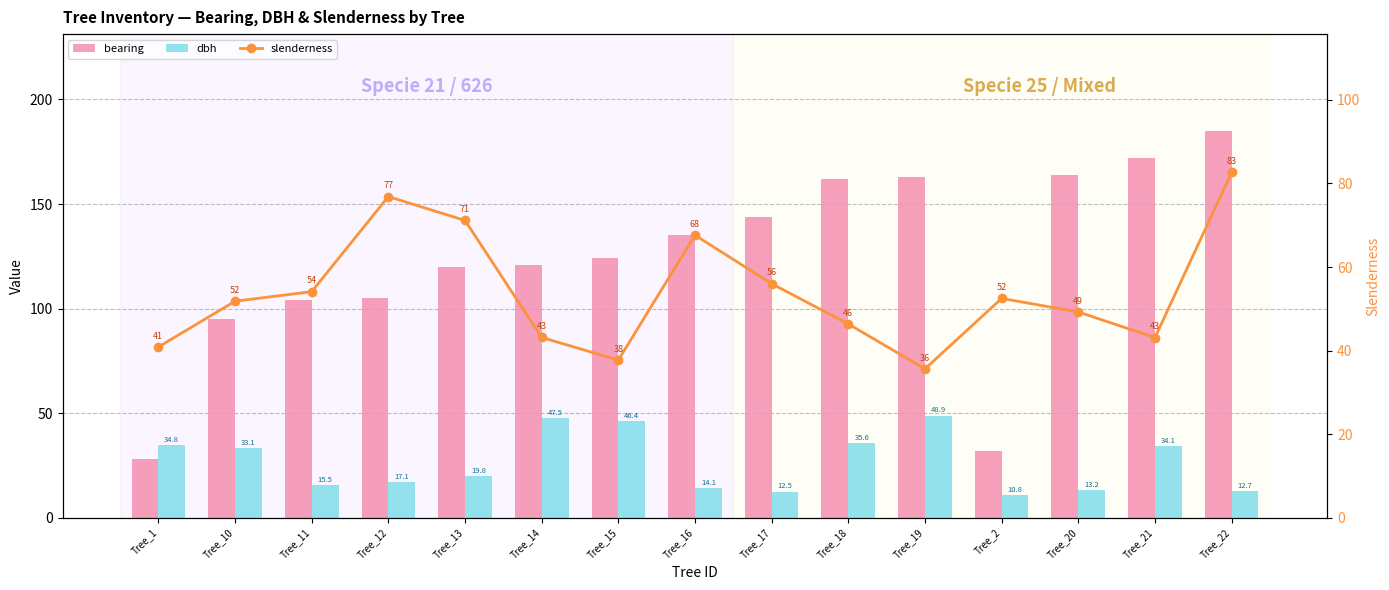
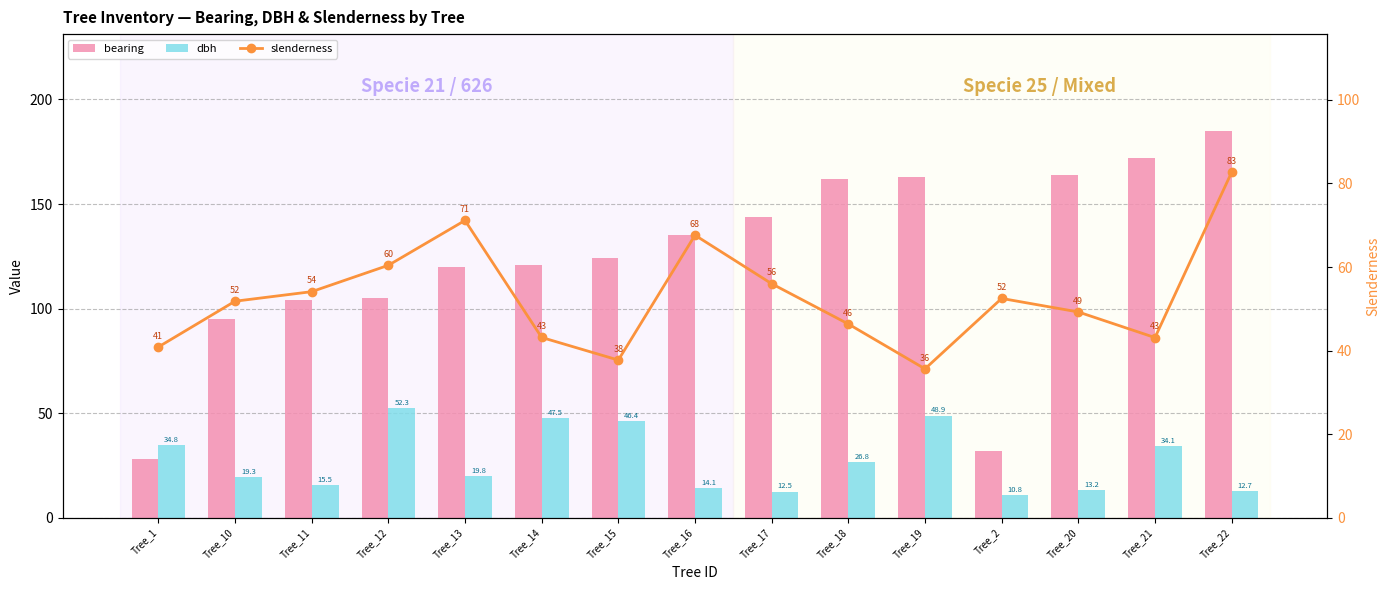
  {
    "dbh": {
      "Tree_1": 34.8,
-     "Tree_10": 33.1,
+     "Tree_10": 19.3,
      "Tree_11": 15.5,
-     "Tree_12": 17.1,
+     "Tree_12": 52.3,
      "Tree_13": 19.8,
      "Tree_14": 47.5,
      "Tree_15": 46.4,
      "Tree_16": 14.1,
      "Tree_17": 12.5,
-     "Tree_18": 35.6,
+     "Tree_18": 26.8,
      "Tree_19": 48.9,
      "Tree_2": 10.8,
      "Tree_20": 13.2,
      "Tree_21": 34.1,
      "Tree_22": 12.7
    },
    "slenderness": {
      "Tree_1": 41,
      "Tree_10": 52,
      "Tree_11": 54,
-     "Tree_12": 77,
+     "Tree_12": 60,
      "Tree_13": 71,
      "Tree_14": 43,
      "Tree_15": 38,
      "Tree_16": 68,
      "Tree_17": 56,
      "Tree_18": 46,
      "Tree_19": 36,
      "Tree_2": 52,
      "Tree_20": 49,
      "Tree_21": 43,
      "Tree_22": 83
    }
  }
